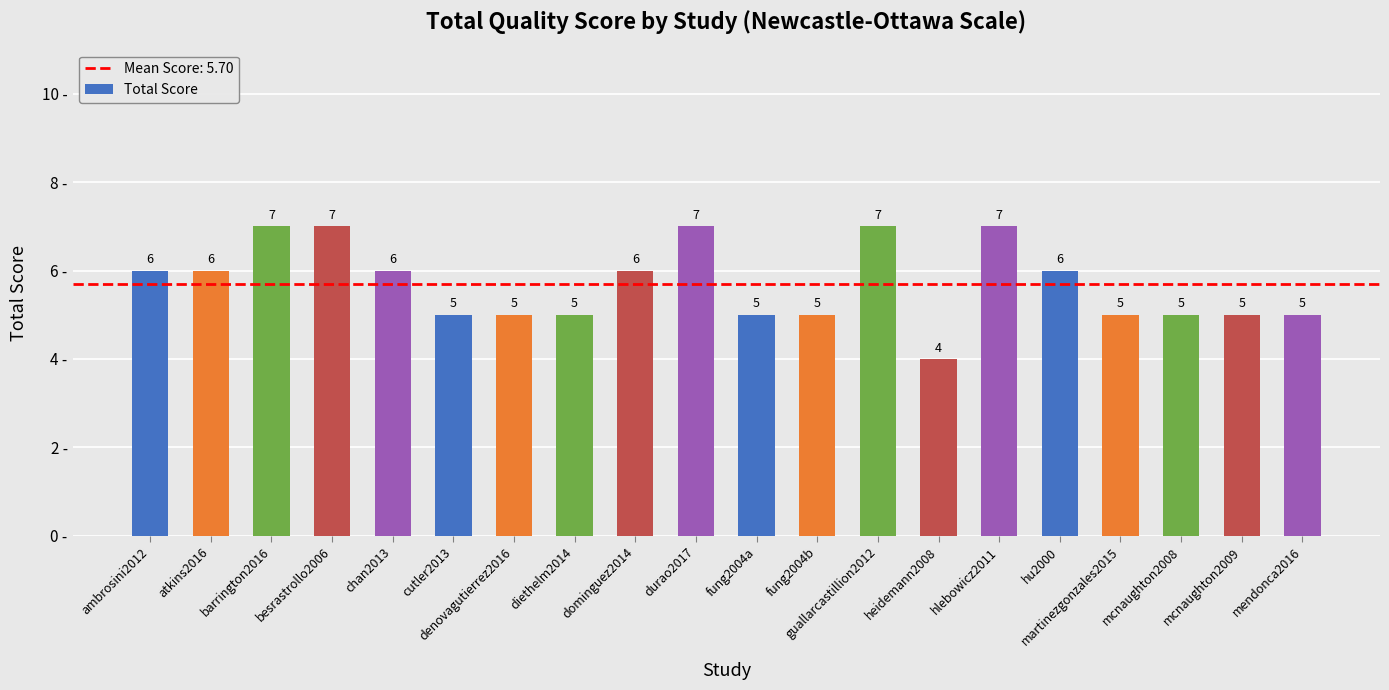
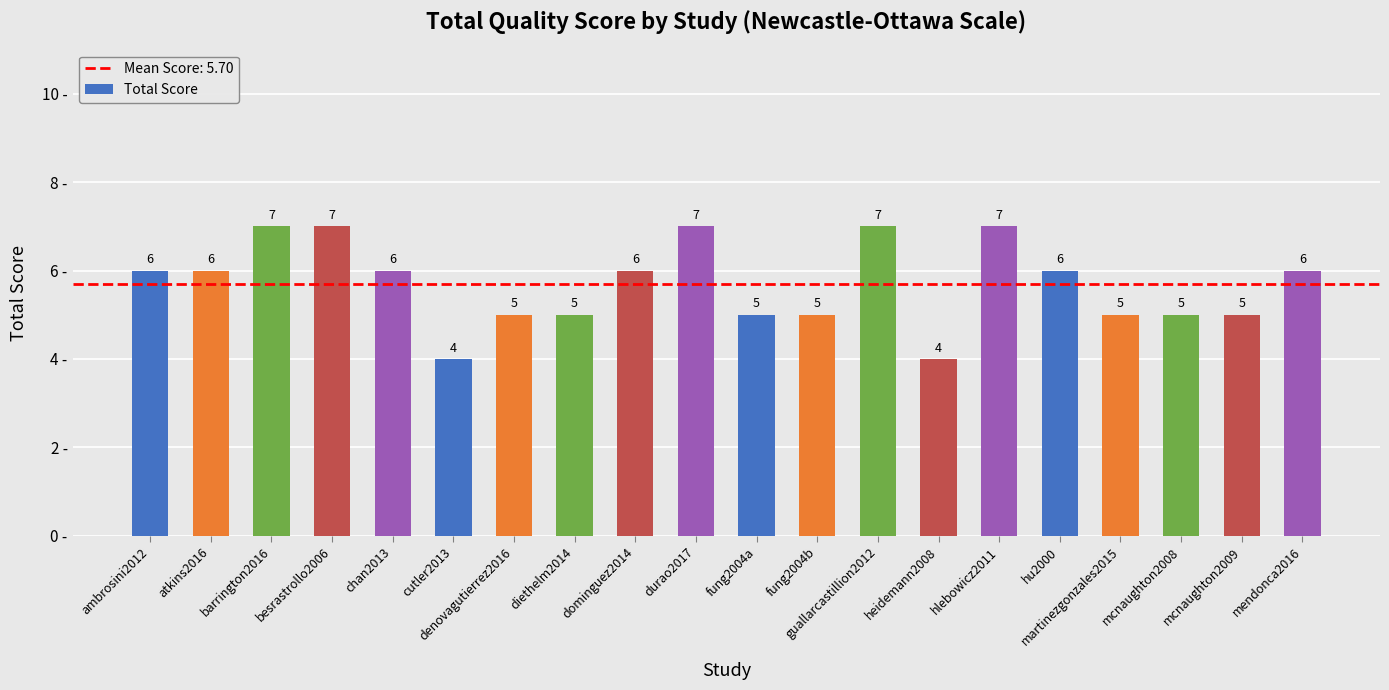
  {
    "ambrosini2012": 6,
    "atkins2016": 6,
    "barrington2016": 7,
    "besrastrollo2006": 7,
    "chan2013": 6,
-   "cutler2013": 5,
+   "cutler2013": 4,
    "denovagutierrez2016": 5,
    "diethelm2014": 5,
    "dominguez2014": 6,
    "durao2017": 7,
    "fung2004a": 5,
    "fung2004b": 5,
    "guallarcastillion2012": 7,
    "heidemann2008": 4,
    "hlebowicz2011": 7,
    "hu2000": 6,
    "martinezgonzales2015": 5,
    "mcnaughton2008": 5,
    "mcnaughton2009": 5,
-   "mendonca2016": 5
+   "mendonca2016": 6
  }
